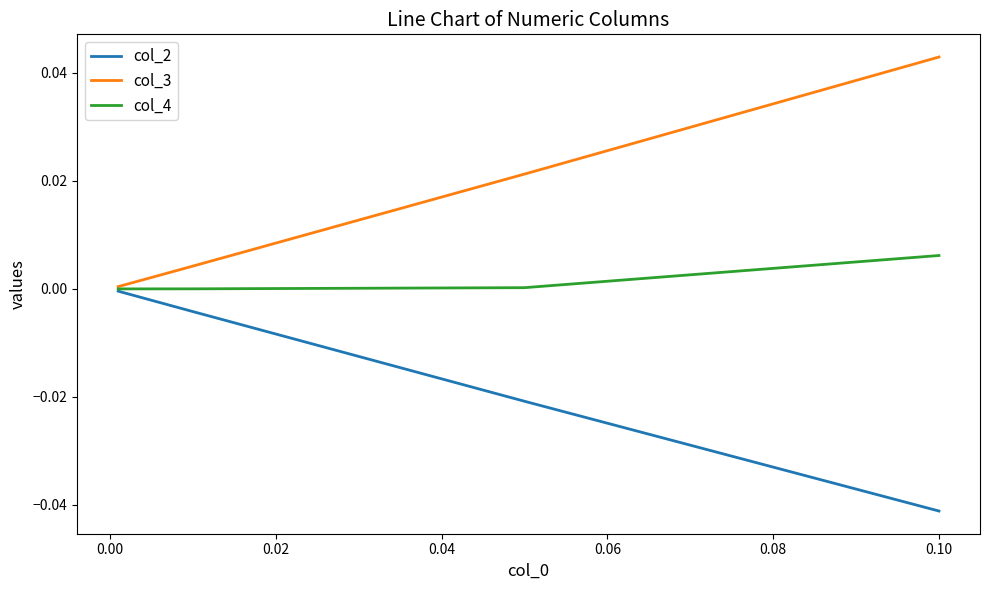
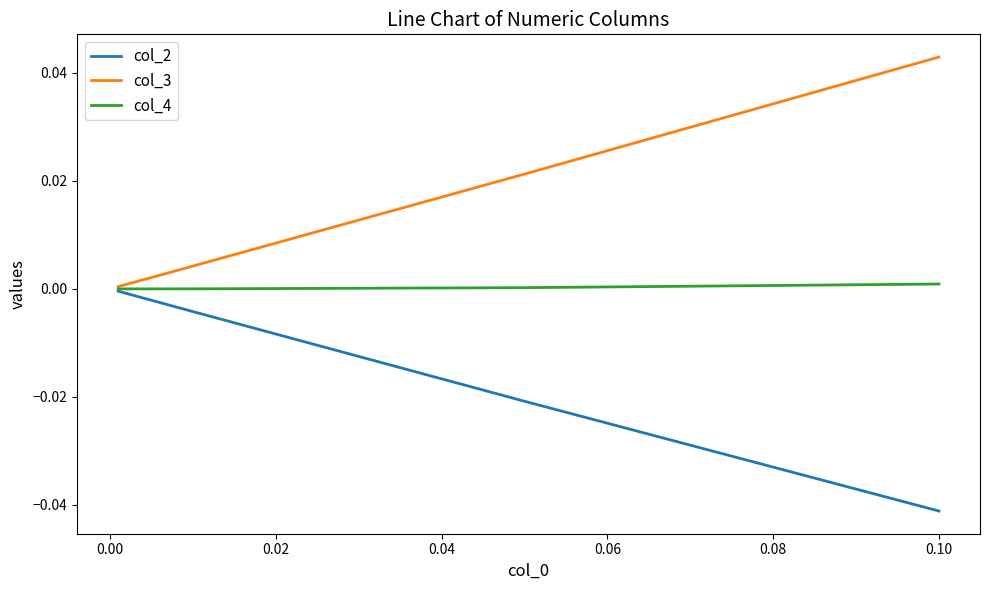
  {
    "col_2": {
      "0.10": -0.041
    },
    "col_3": {
      "0.10": 0.043
    },
    "col_4": {
-     "0.10": 0.006
+     "0.10": 0.001
    }
  }
